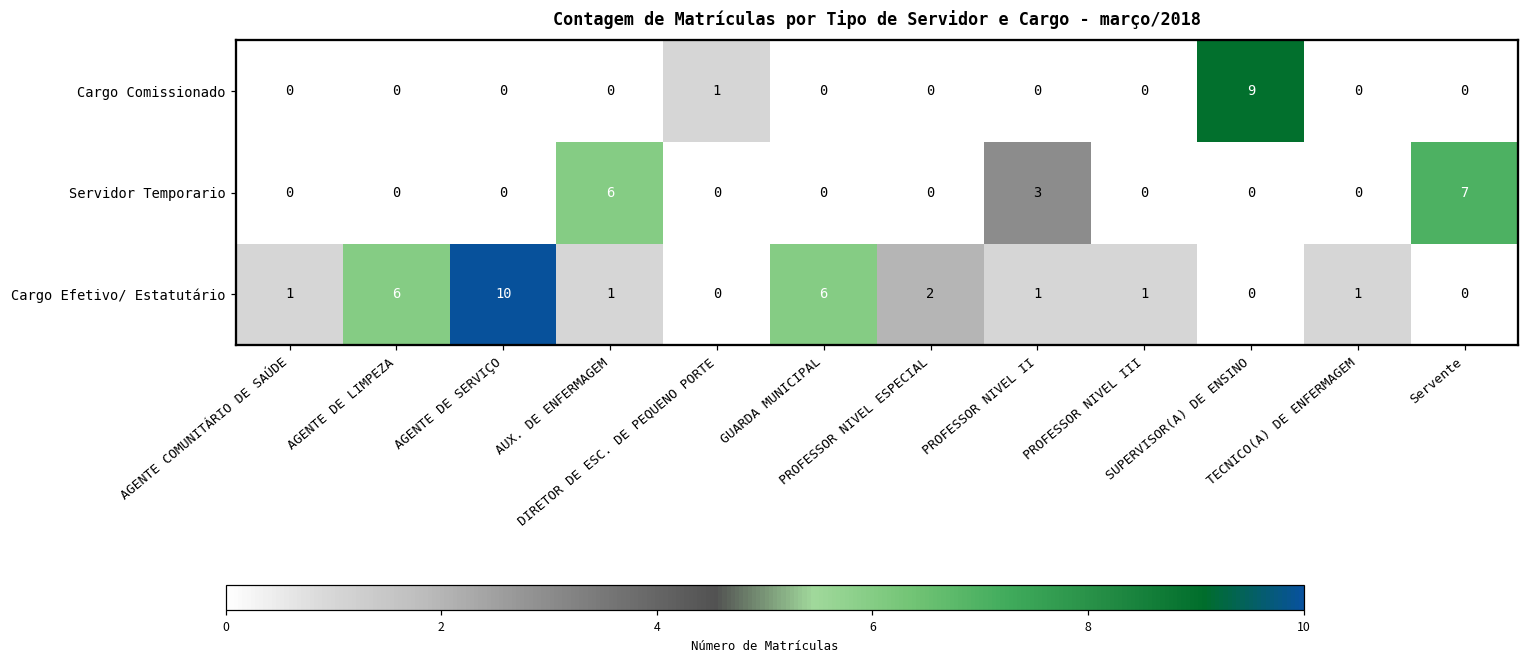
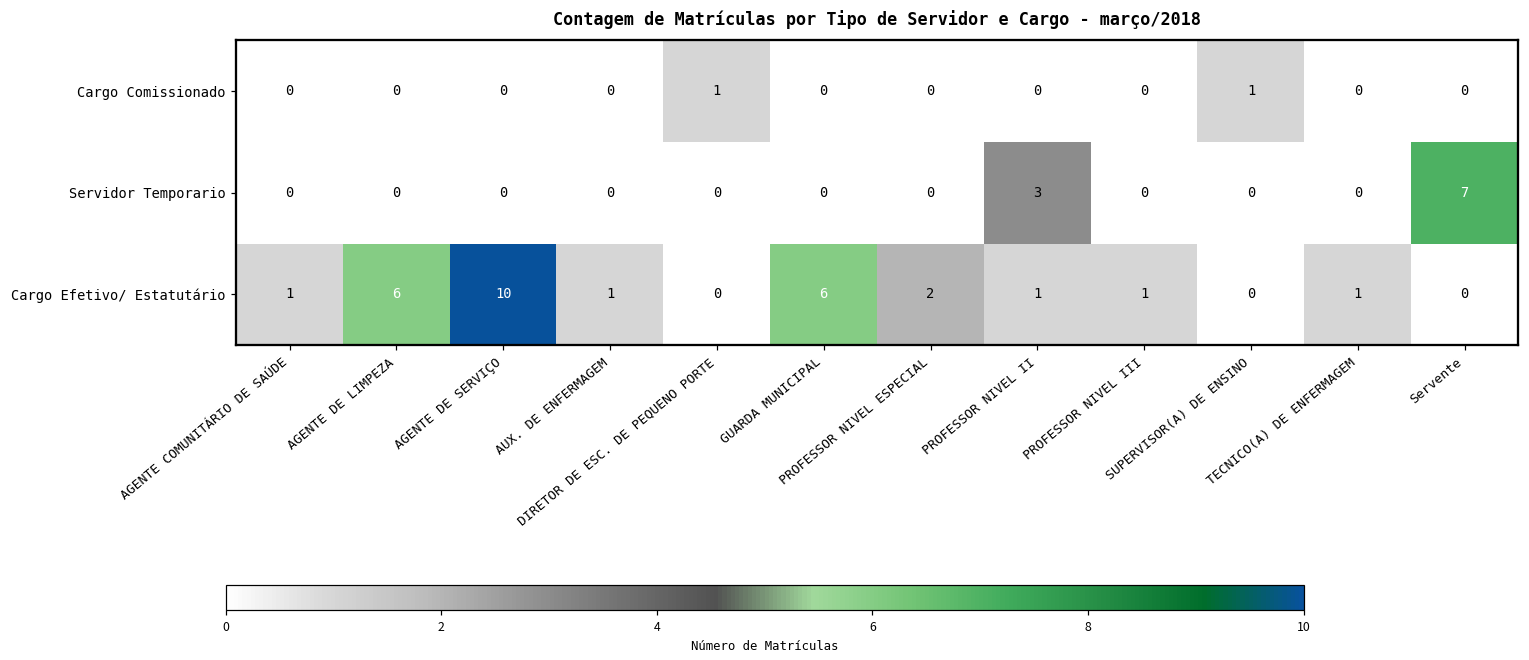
  {
    "Cargo Comissionado": {
      "AGENTE COMUNITÁRIO DE SAÚDE": 0,
      "AGENTE DE LIMPEZA": 0,
      "AGENTE DE SERVIÇO": 0,
      "AUX. DE ENFERMAGEM": 0,
      "DIRETOR DE ESC. DE PEQUENO PORTE": 1,
      "GUARDA MUNICIPAL": 0,
      "PROFESSOR NIVEL ESPECIAL": 0,
      "PROFESSOR NIVEL II": 0,
      "PROFESSOR NIVEL III": 0,
-     "SUPERVISOR(A) DE ENSINO": 9,
+     "SUPERVISOR(A) DE ENSINO": 1,
      "TECNICO(A) DE ENFERMAGEM": 0,
      "Servente": 0
    },
    "Servidor Temporario": {
      "AGENTE COMUNITÁRIO DE SAÚDE": 0,
      "AGENTE DE LIMPEZA": 0,
      "AGENTE DE SERVIÇO": 0,
-     "AUX. DE ENFERMAGEM": 6,
+     "AUX. DE ENFERMAGEM": 0,
      "DIRETOR DE ESC. DE PEQUENO PORTE": 0,
      "GUARDA MUNICIPAL": 0,
      "PROFESSOR NIVEL ESPECIAL": 0,
      "PROFESSOR NIVEL II": 3,
      "PROFESSOR NIVEL III": 0,
      "SUPERVISOR(A) DE ENSINO": 0,
      "TECNICO(A) DE ENFERMAGEM": 0,
      "Servente": 7
    },
    "Cargo Efetivo/ Estatutário": {
      "AGENTE COMUNITÁRIO DE SAÚDE": 1,
      "AGENTE DE LIMPEZA": 6,
      "AGENTE DE SERVIÇO": 10,
      "AUX. DE ENFERMAGEM": 1,
      "DIRETOR DE ESC. DE PEQUENO PORTE": 0,
      "GUARDA MUNICIPAL": 6,
      "PROFESSOR NIVEL ESPECIAL": 2,
      "PROFESSOR NIVEL II": 1,
      "PROFESSOR NIVEL III": 1,
      "SUPERVISOR(A) DE ENSINO": 0,
      "TECNICO(A) DE ENFERMAGEM": 1,
      "Servente": 0
    }
  }
